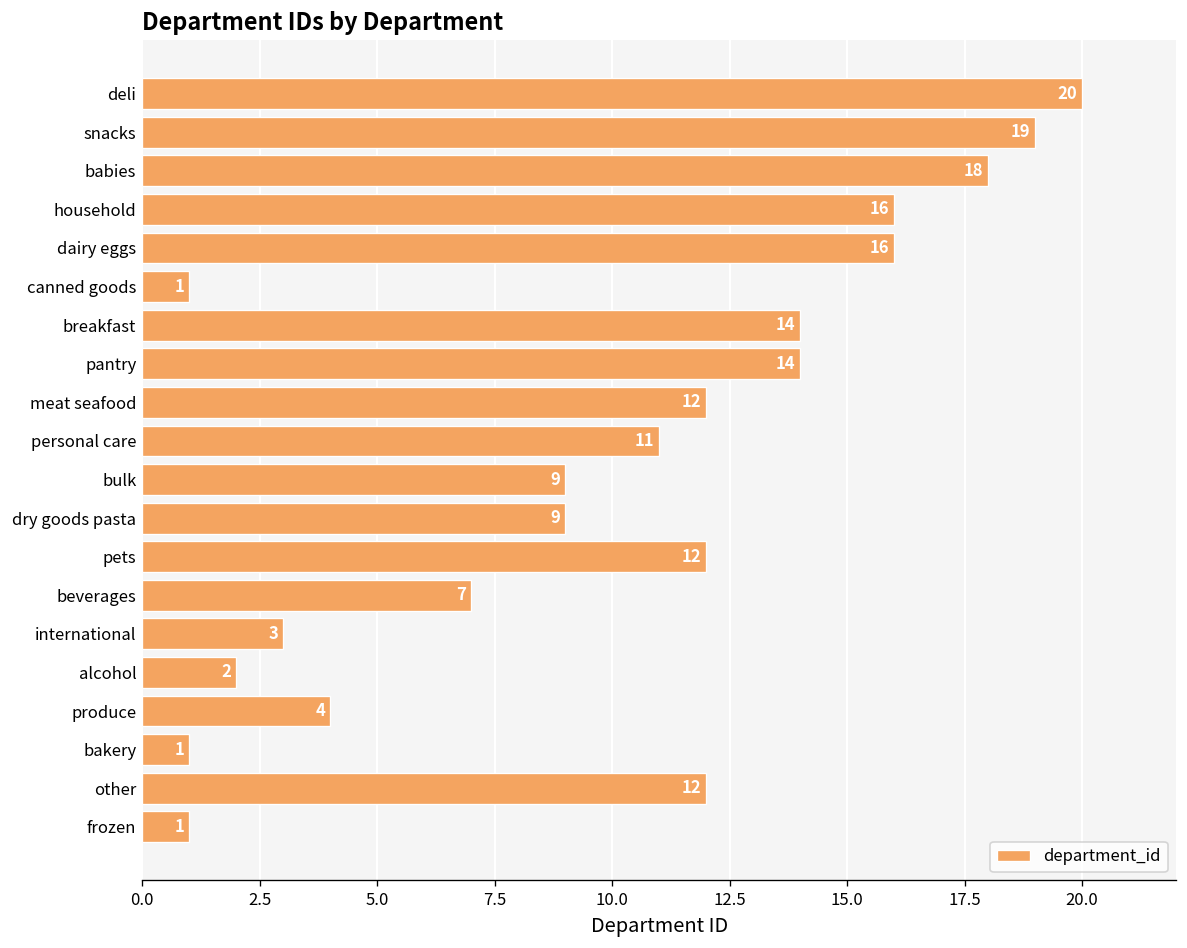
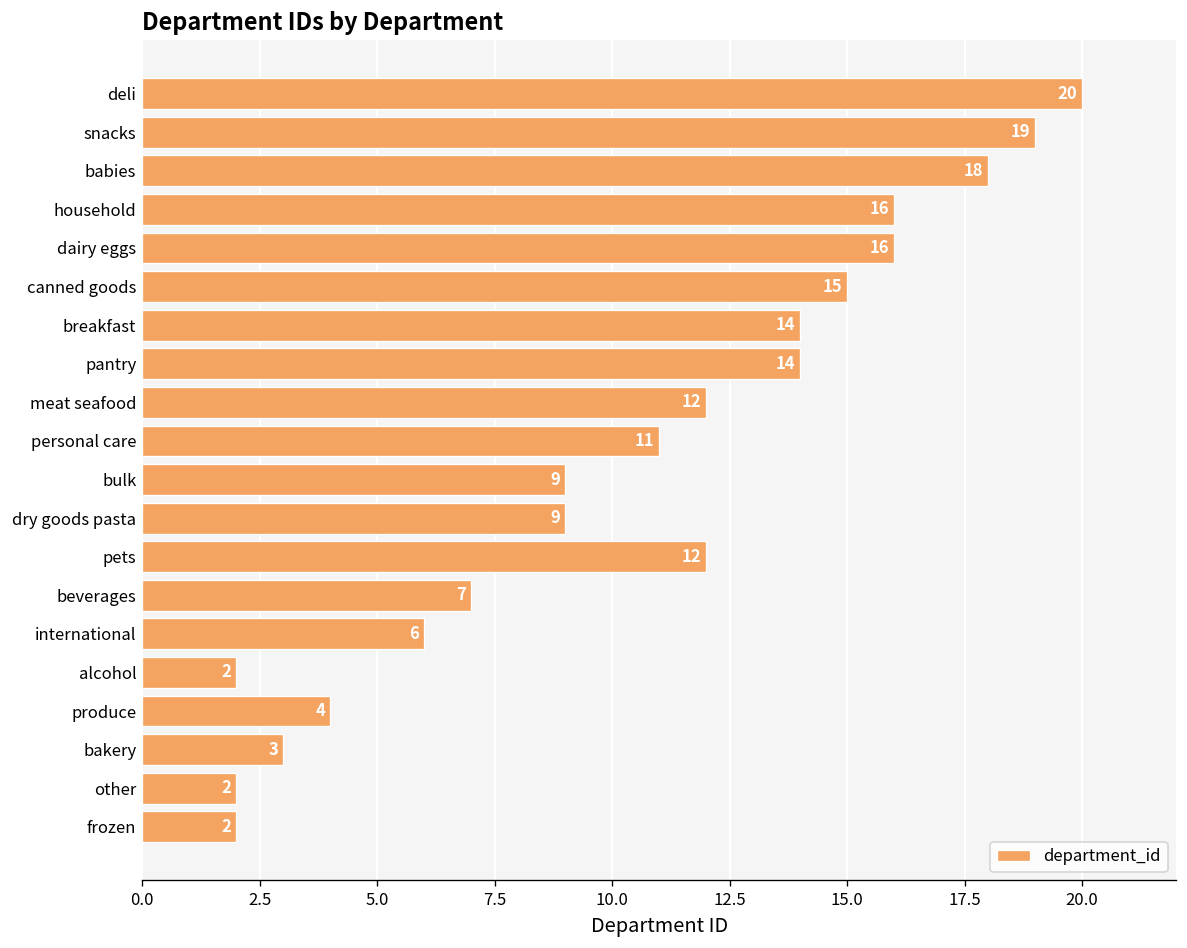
  {
    "deli": 20,
    "snacks": 19,
    "babies": 18,
    "household": 16,
    "dairy eggs": 16,
-   "canned goods": 1,
+   "canned goods": 15,
    "breakfast": 14,
    "pantry": 14,
    "meat seafood": 12,
    "personal care": 11,
    "bulk": 9,
    "dry goods pasta": 9,
    "pets": 12,
    "beverages": 7,
-   "international": 3,
+   "international": 6,
    "alcohol": 2,
    "produce": 4,
-   "bakery": 1,
-   "other": 12,
-   "frozen": 1
+   "bakery": 3,
+   "other": 2,
+   "frozen": 2
  }
